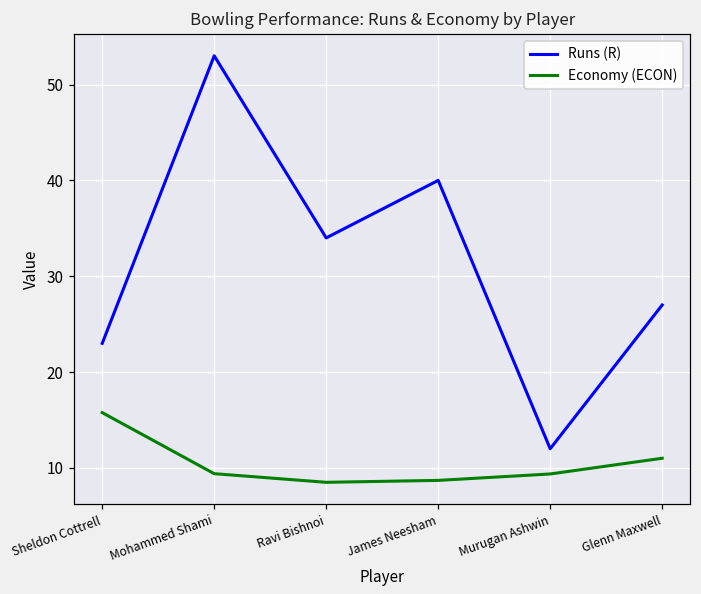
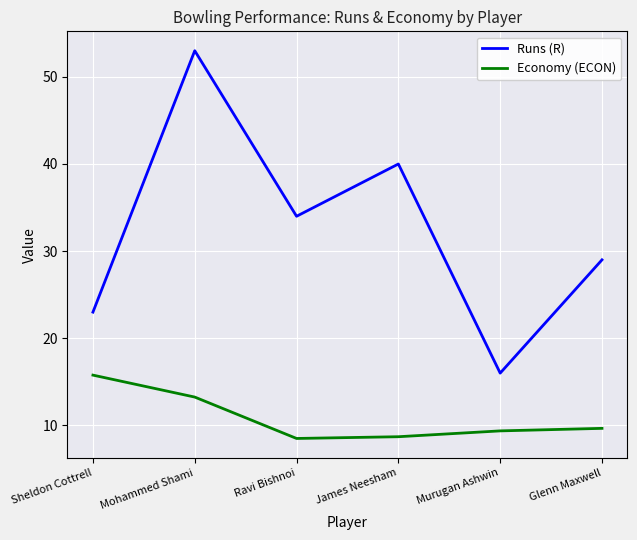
  {
    "Runs (R)": {
      "Sheldon Cottrell": 23,
      "Mohammed Shami": 53,
      "Ravi Bishnoi": 34,
      "James Neesham": 40,
-     "Murugan Ashwin": 12,
-     "Glenn Maxwell": 27
+     "Murugan Ashwin": 16,
+     "Glenn Maxwell": 29
    },
    "Economy (ECON)": {
      "Sheldon Cottrell": 16,
-     "Mohammed Shami": 9,
+     "Mohammed Shami": 13,
      "Ravi Bishnoi": 9,
      "James Neesham": 9,
      "Murugan Ashwin": 9,
-     "Glenn Maxwell": 11
+     "Glenn Maxwell": 10
    }
  }
